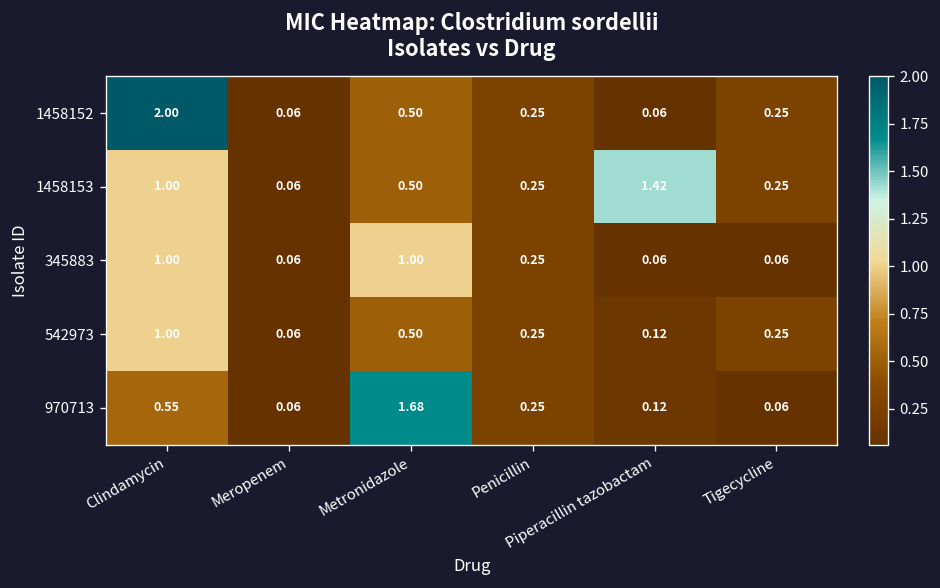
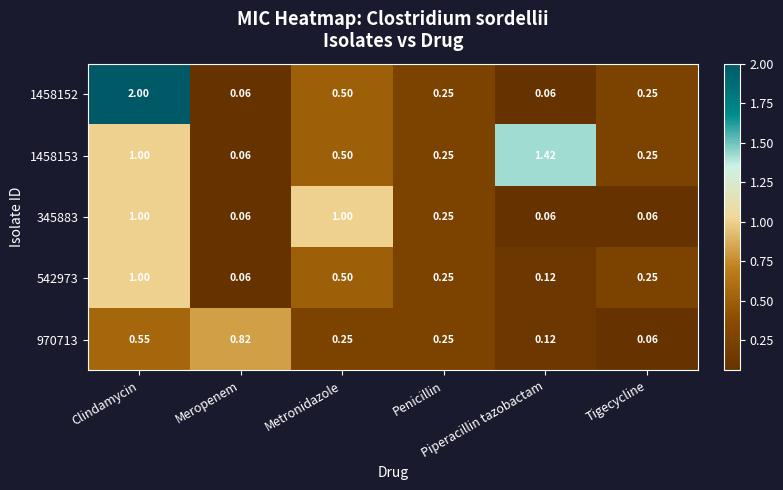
  {
    "1458152": {
      "Clindamycin": 2.00,
      "Meropenem": 0.06,
      "Metronidazole": 0.50,
      "Penicillin": 0.25,
      "Piperacillin tazobactam": 0.06,
      "Tigecycline": 0.25
    },
    "1458153": {
      "Clindamycin": 1.00,
      "Meropenem": 0.06,
      "Metronidazole": 0.50,
      "Penicillin": 0.25,
      "Piperacillin tazobactam": 1.42,
      "Tigecycline": 0.25
    },
    "345883": {
      "Clindamycin": 1.00,
      "Meropenem": 0.06,
      "Metronidazole": 1.00,
      "Penicillin": 0.25,
      "Piperacillin tazobactam": 0.06,
      "Tigecycline": 0.06
    },
    "542973": {
      "Clindamycin": 1.00,
      "Meropenem": 0.06,
      "Metronidazole": 0.50,
      "Penicillin": 0.25,
      "Piperacillin tazobactam": 0.12,
      "Tigecycline": 0.25
    },
    "970713": {
      "Clindamycin": 0.55,
-     "Meropenem": 0.06,
-     "Metronidazole": 1.68,
+     "Meropenem": 0.82,
+     "Metronidazole": 0.25,
      "Penicillin": 0.25,
      "Piperacillin tazobactam": 0.12,
      "Tigecycline": 0.06
    }
  }
